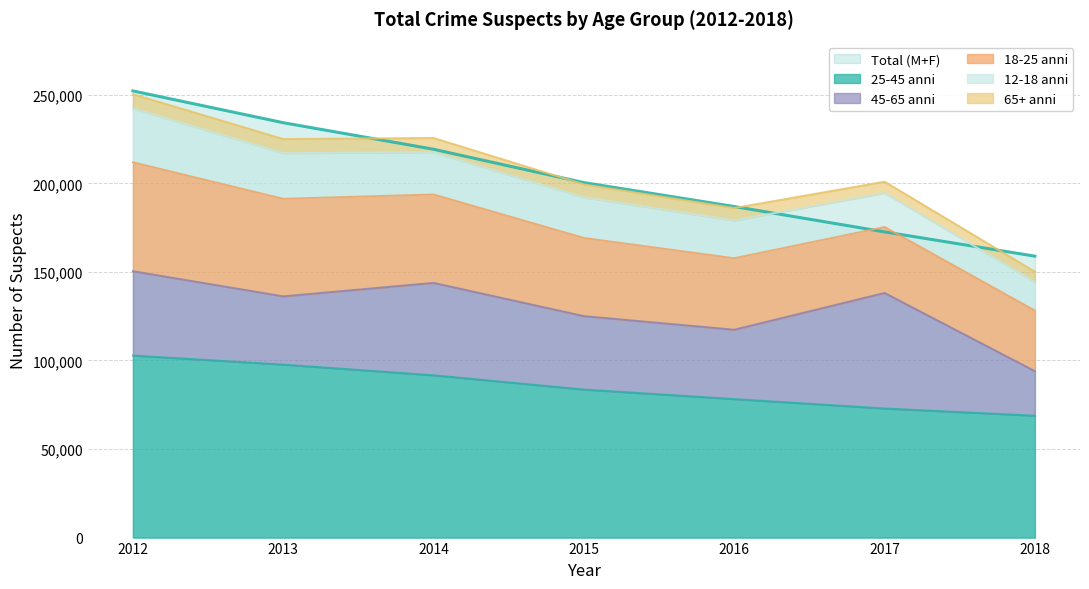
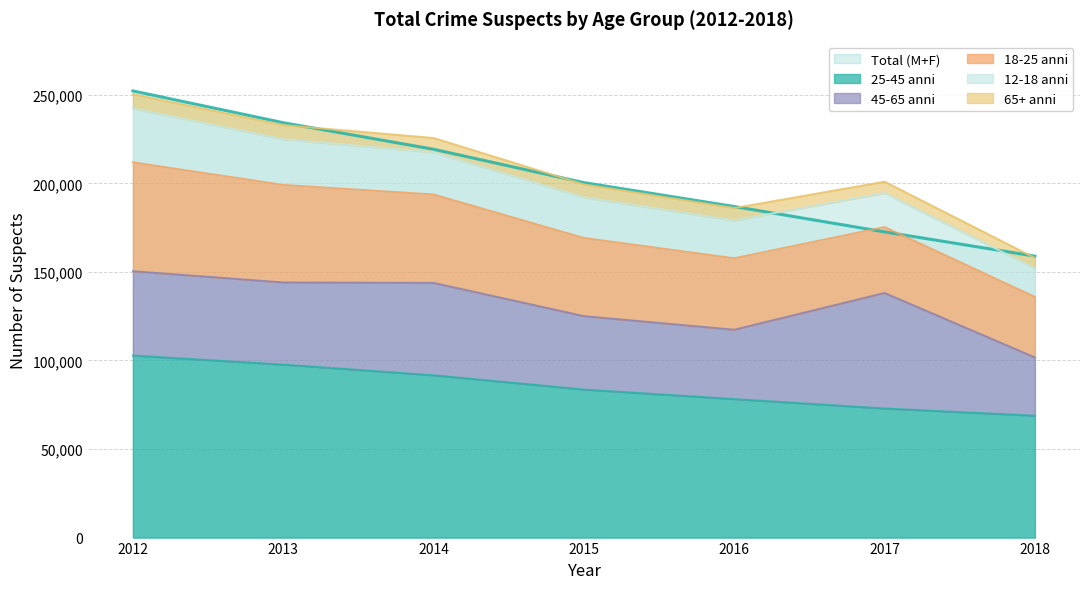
  {
    "45-65 anni": {
      "2012": "48,000",
-     "2013": "39,000",
+     "2013": "46,000",
      "2014": "52,000",
      "2015": "41,000",
      "2016": "39,000",
      "2017": "65,000",
-     "2018": "25,000"
+     "2018": "33,000"
    }
  }
